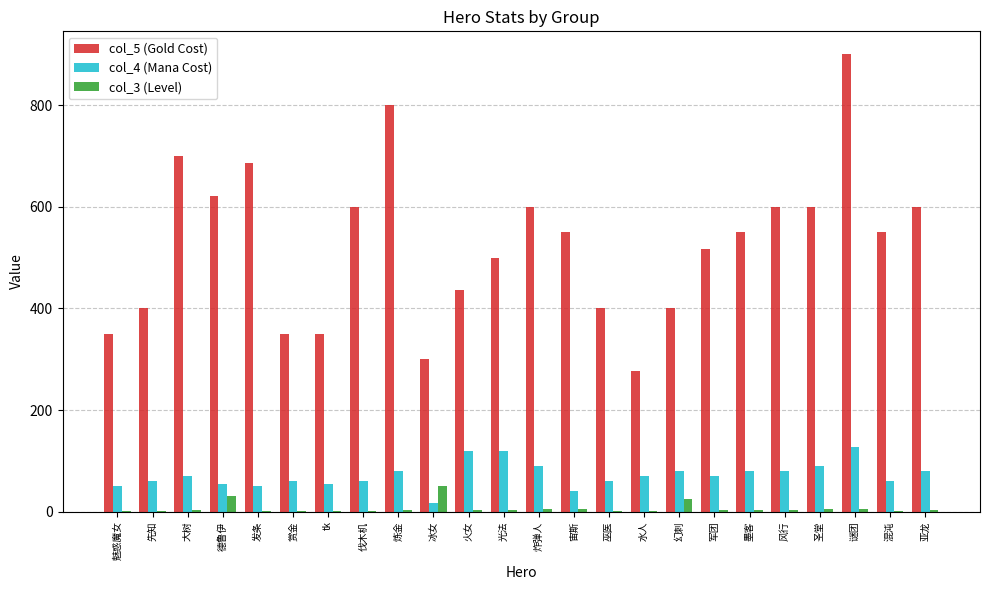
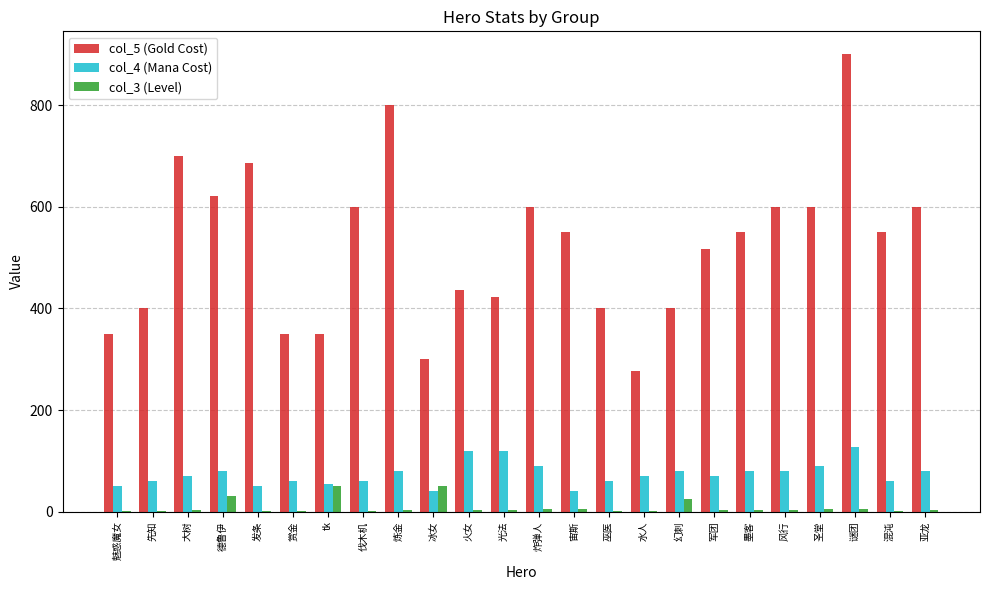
  {
    "col_5 (Gold Cost)": {
      "魅惑魔女": 350,
      "先知": 400,
      "大树": 700,
      "德鲁伊": 620,
      "发条": 690,
      "赏金": 350,
      "tk": 350,
      "伐木机": 600,
      "炼金": 800,
      "冰女": 300,
      "火女": 440,
-     "光法": 500,
+     "光法": 420,
      "炸弹人": 600,
      "宙斯": 550,
      "巫医": 400,
      "水人": 280,
      "幻刺": 400,
      "军团": 520,
      "墨客": 550,
      "风行": 600,
      "圣堂": 600,
      "谜团": 900,
      "混沌": 550,
      "亚龙": 600
    },
    "col_4 (Mana Cost)": {
      "魅惑魔女": 50,
      "先知": 60,
      "大树": 70,
-     "德鲁伊": 50,
+     "德鲁伊": 80,
      "发条": 50,
      "赏金": 60,
      "tk": 60,
      "伐木机": 60,
      "炼金": 80,
-     "冰女": 20,
+     "冰女": 40,
      "火女": 120,
      "光法": 120,
      "炸弹人": 90,
      "宙斯": 40,
      "巫医": 60,
      "水人": 70,
      "幻刺": 80,
      "军团": 70,
      "墨客": 80,
      "风行": 80,
      "圣堂": 90,
      "谜团": 130,
      "混沌": 60,
      "亚龙": 80
    },
    "col_3 (Level)": {
      "德鲁伊": 30,
-     "tk": 0,
+     "tk": 50,
      "冰女": 50,
      "炸弹人": 10,
      "宙斯": 10,
      "幻刺": 30,
      "圣堂": 10,
      "谜团": 10
    }
  }
